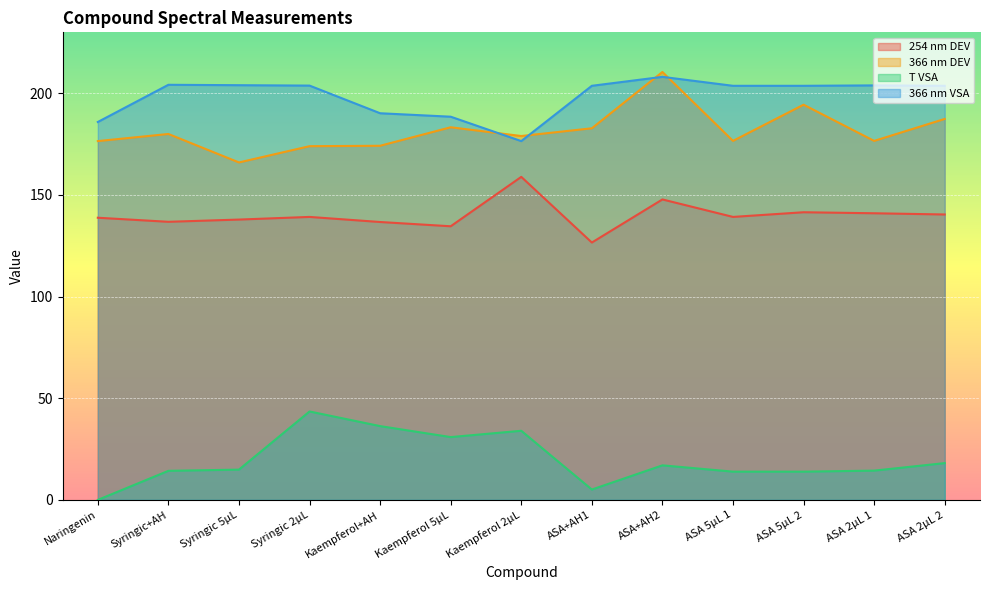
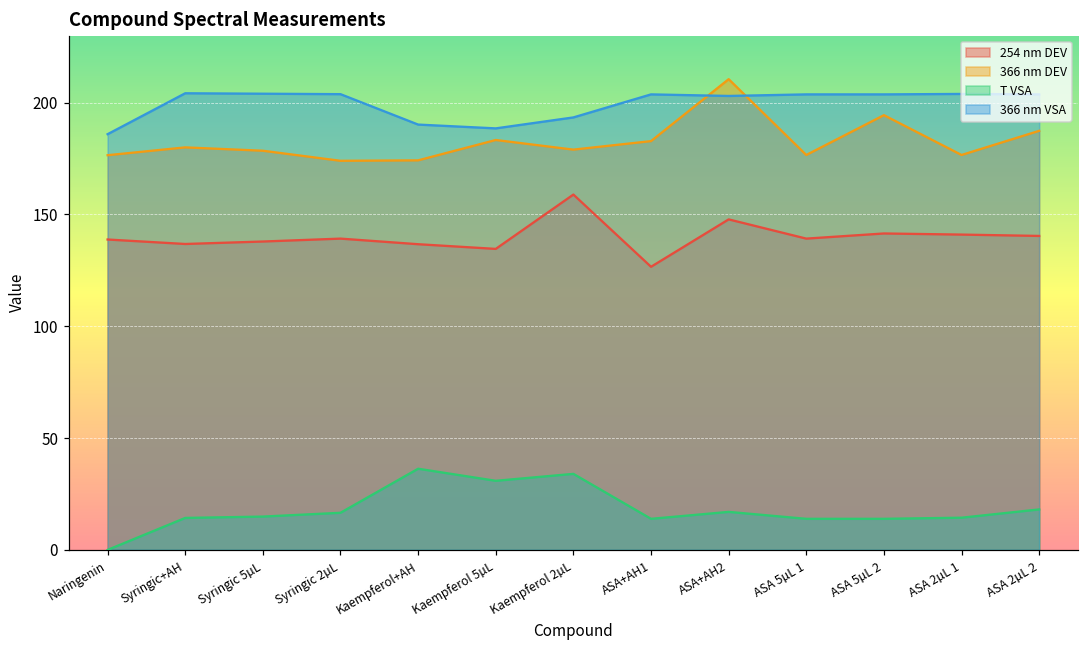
  {
    "254 nm DEV": {
      "Naringenin": 139,
      "Syringic+AH": 137,
      "Syringic 5µL": 138,
      "Syringic 2µL": 139,
      "Kaempferol+AH": 137,
      "Kaempferol 5µL": 135,
      "Kaempferol 2µL": 159,
      "ASA+AH1": 127,
      "ASA+AH2": 148,
      "ASA 5µL 1": 139,
      "ASA 5µL 2": 142,
      "ASA 2µL 1": 141,
      "ASA 2µL 2": 140
    },
    "366 nm DEV": {
      "Naringenin": 177,
      "Syringic+AH": 180,
-     "Syringic 5µL": 166,
+     "Syringic 5µL": 179,
      "Syringic 2µL": 174,
      "Kaempferol+AH": 174,
      "Kaempferol 5µL": 183,
      "Kaempferol 2µL": 179,
      "ASA+AH1": 183,
      "ASA+AH2": 211,
      "ASA 5µL 1": 177,
      "ASA 5µL 2": 194,
      "ASA 2µL 1": 177,
      "ASA 2µL 2": 187
    },
    "T VSA": {
      "Naringenin": 0,
      "Syringic+AH": 14,
      "Syringic 5µL": 15,
-     "Syringic 2µL": 44,
+     "Syringic 2µL": 17,
      "Kaempferol+AH": 36,
      "Kaempferol 5µL": 31,
      "Kaempferol 2µL": 34,
-     "ASA+AH1": 5,
+     "ASA+AH1": 14,
      "ASA+AH2": 17,
      "ASA 5µL 1": 14,
      "ASA 5µL 2": 14,
      "ASA 2µL 1": 14,
      "ASA 2µL 2": 18
    },
    "366 nm VSA": {
      "Naringenin": 186,
      "Syringic+AH": 204,
      "Syringic 5µL": 204,
      "Syringic 2µL": 204,
      "Kaempferol+AH": 190,
      "Kaempferol 5µL": 189,
-     "Kaempferol 2µL": 177,
+     "Kaempferol 2µL": 193,
      "ASA+AH1": 204,
-     "ASA+AH2": 208,
+     "ASA+AH2": 203,
      "ASA 5µL 1": 204,
      "ASA 5µL 2": 204
    }
  }
